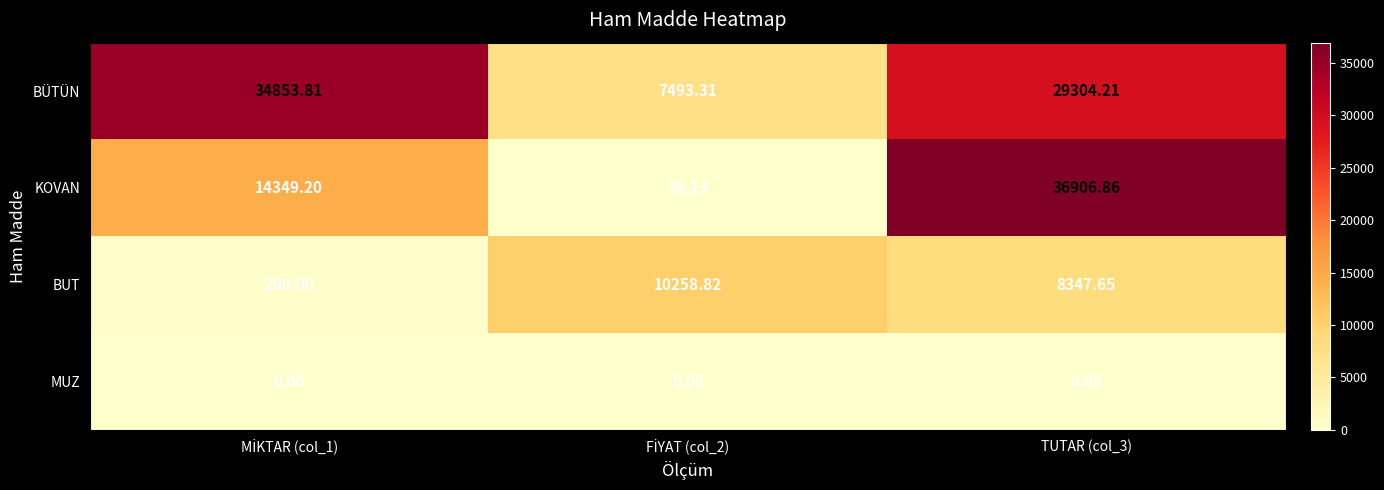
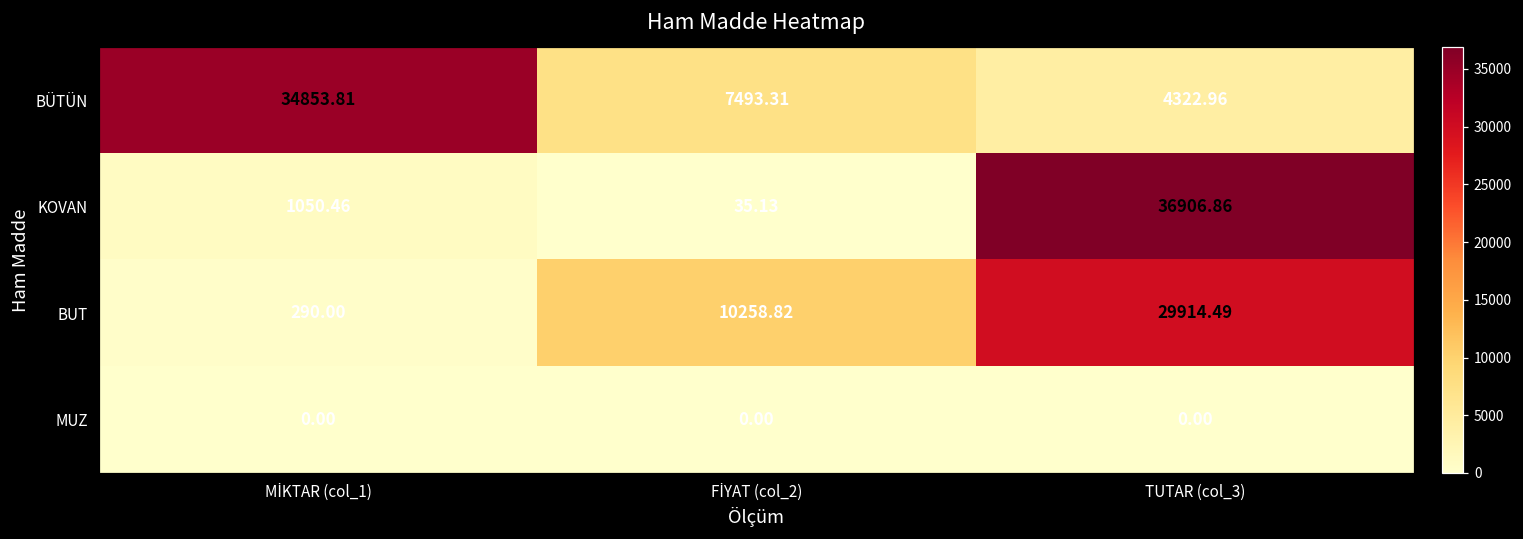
  {
    "BÜTÜN": {
      "MİKTAR (col_1)": 34853.81,
      "FİYAT (col_2)": 7493.31,
-     "TUTAR (col_3)": 29304.21
+     "TUTAR (col_3)": 4322.96
    },
    "KOVAN": {
-     "MİKTAR (col_1)": 14349.20,
+     "MİKTAR (col_1)": 1050.46,
      "FİYAT (col_2)": 35.13,
      "TUTAR (col_3)": 36906.86
    },
    "BUT": {
      "MİKTAR (col_1)": 290.00,
      "FİYAT (col_2)": 10258.82,
-     "TUTAR (col_3)": 8347.65
+     "TUTAR (col_3)": 29914.49
    },
    "MUZ": {
      "MİKTAR (col_1)": 0.00,
      "FİYAT (col_2)": 0.00,
      "TUTAR (col_3)": 0.00
    }
  }
